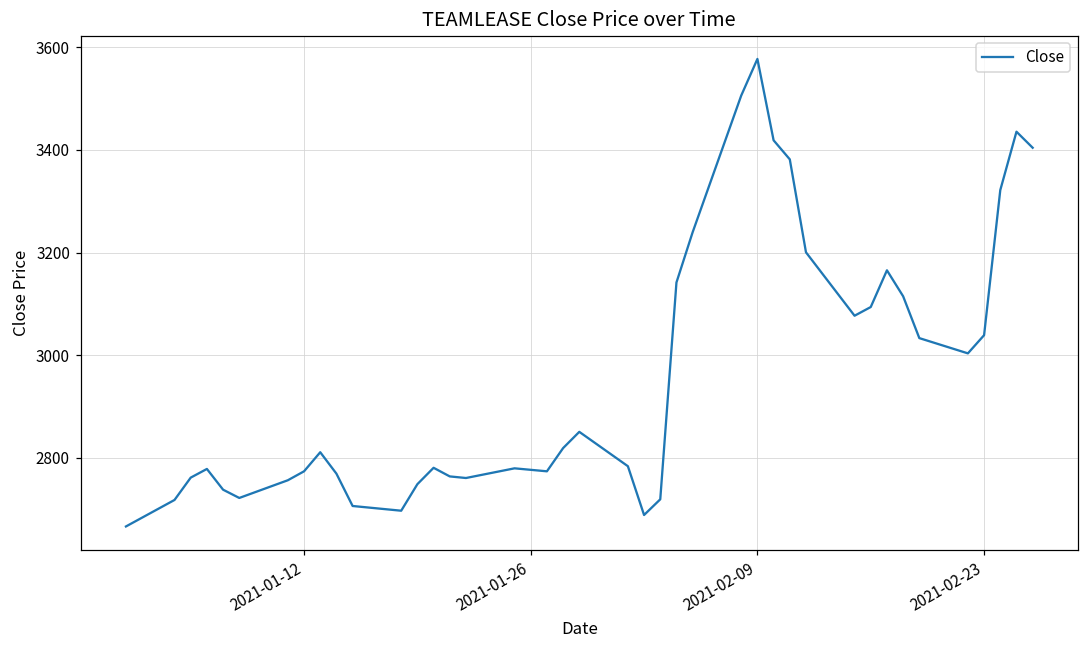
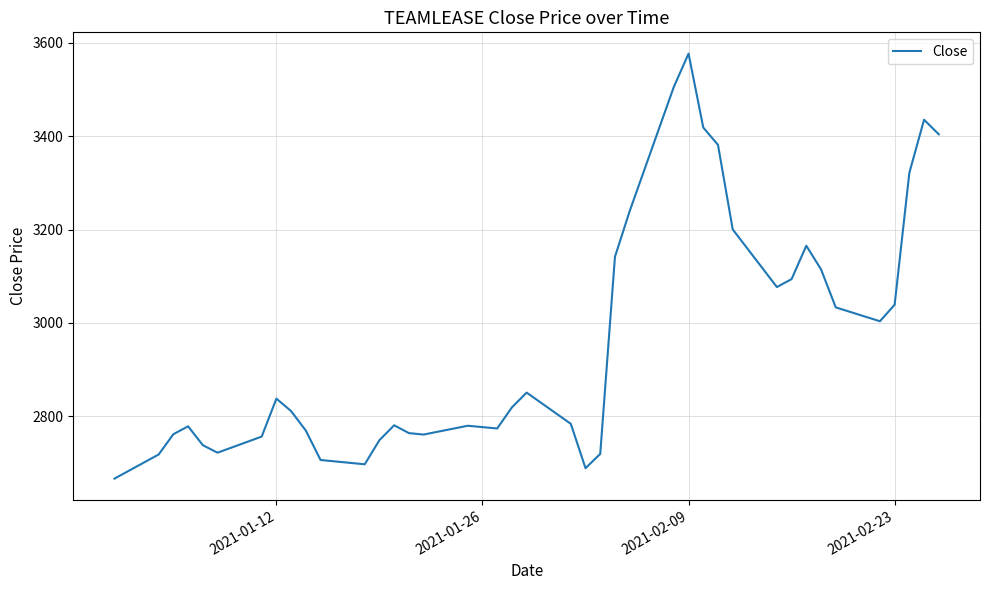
  {
-   "2021-01-12": 2770,
+   "2021-01-12": 2840,
    "2021-02-09": 3580,
    "2021-02-23": 3040
  }
